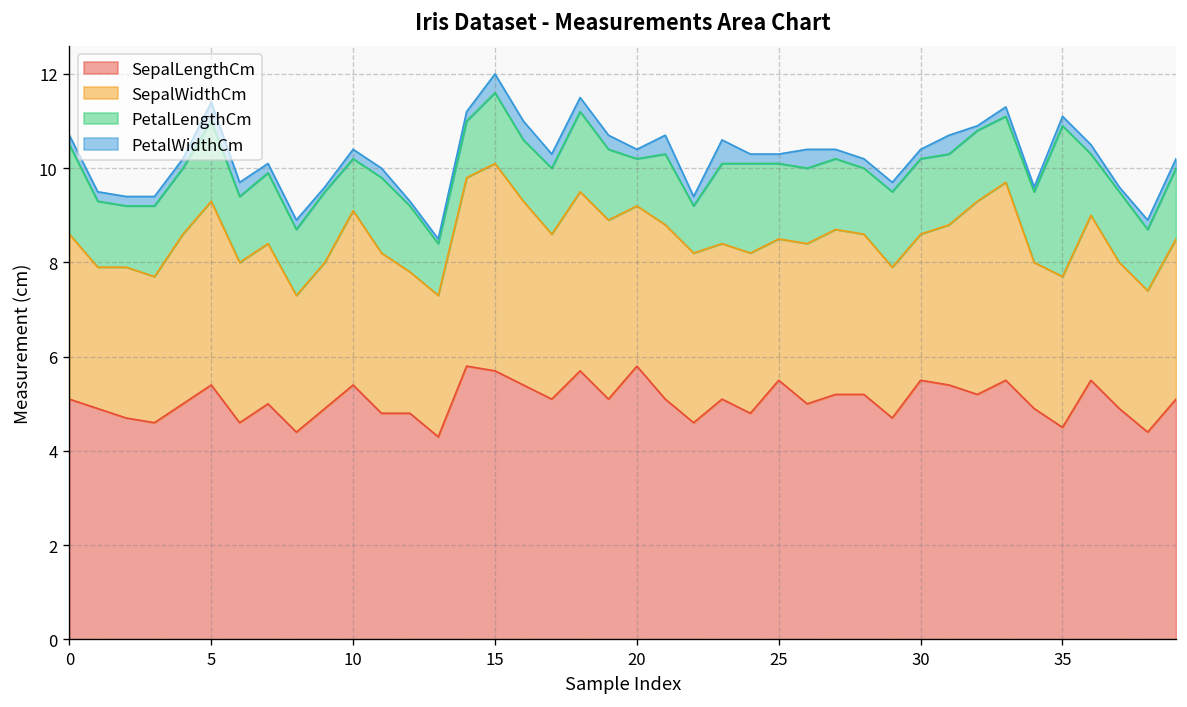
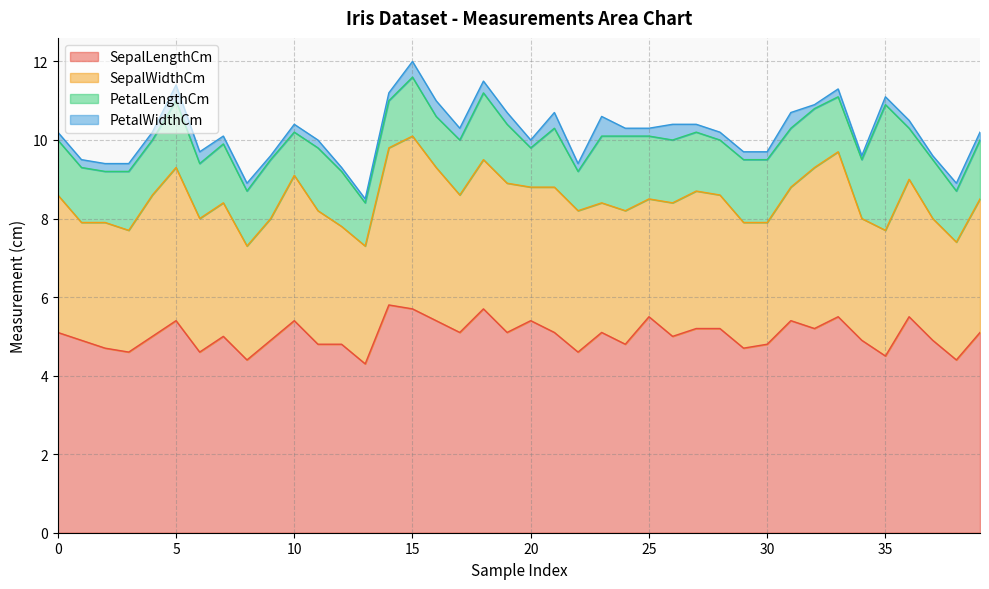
  {
    "SepalLengthCm": {
      "0": 5.1,
      "5": 5.4,
      "10": 5.4,
      "15": 5.7,
-     "20": 5.8,
+     "20": 5.4,
      "25": 5.5,
-     "30": 5.5,
+     "30": 4.8,
      "35": 4.5
    },
    "SepalWidthCm": {
      "0": 3.5,
      "5": 3.9,
      "10": 3.7,
      "15": 4.4,
      "20": 3.4,
      "25": 3.0,
      "30": 3.1,
      "35": 3.2
    },
    "PetalLengthCm": {
-     "0": 1.9,
+     "0": 1.4,
      "10": 1.1,
      "15": 1.5,
      "20": 1.0,
      "25": 1.6,
      "30": 1.6,
      "35": 3.2
    },
    "PetalWidthCm": {
      "0": 0.2,
      "10": 0.2,
      "15": 0.4,
      "20": 0.2,
      "25": 0.2,
      "30": 0.2,
      "35": 0.2
    }
  }
